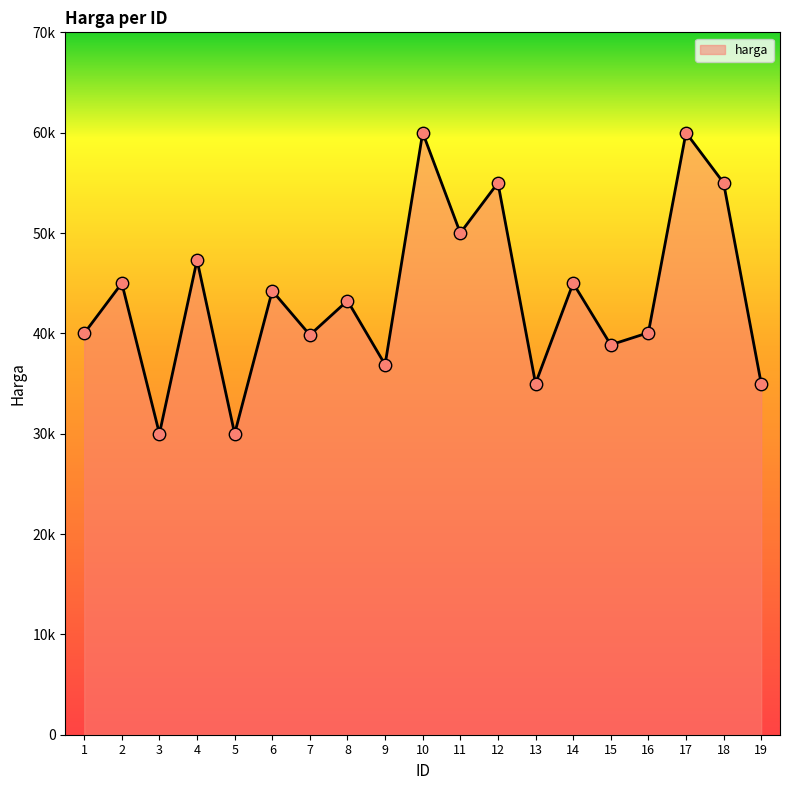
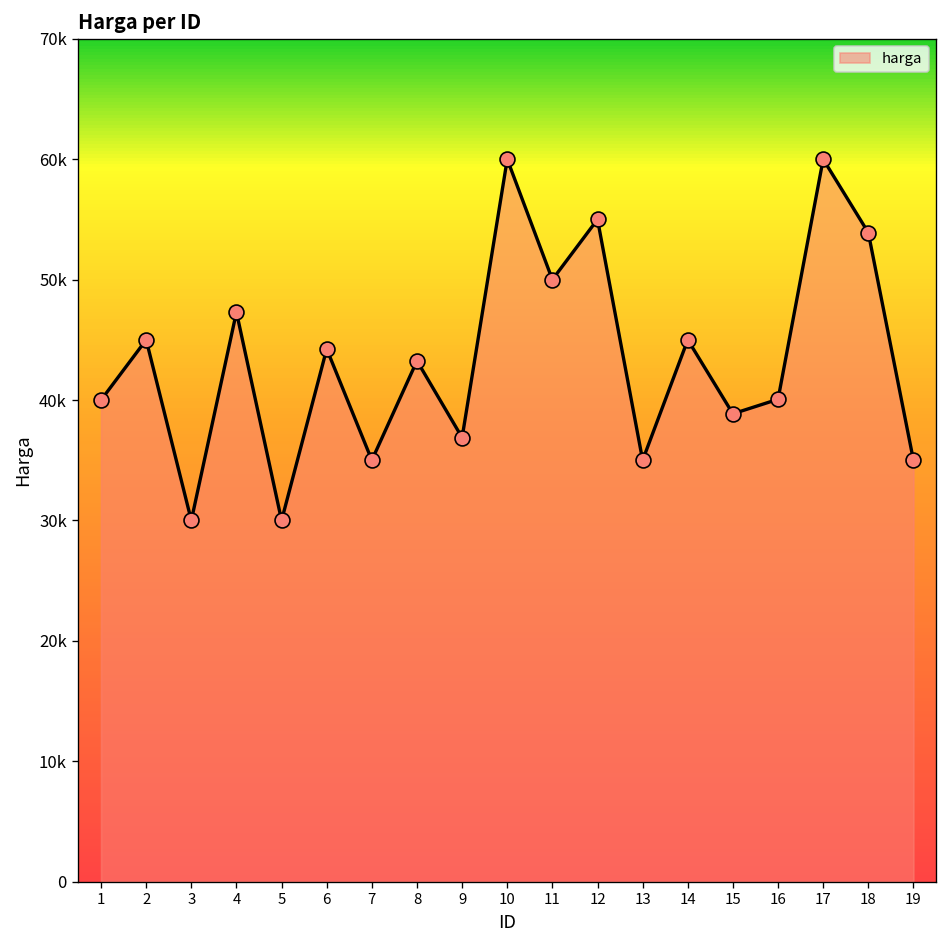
  {
    "1": 40000,
    "2": 45000,
    "3": 30000,
    "4": 47300,
    "5": 30000,
    "6": 44200,
-   "7": 39800,
+   "7": 35000,
    "8": 43300,
    "9": 36900,
    "10": 60000,
    "11": 50000,
    "12": 55000,
    "13": 35000,
    "14": 45000,
    "15": 38900,
    "16": 40100,
    "17": 60000,
-   "18": 55000,
+   "18": 53900,
    "19": 35000
  }
